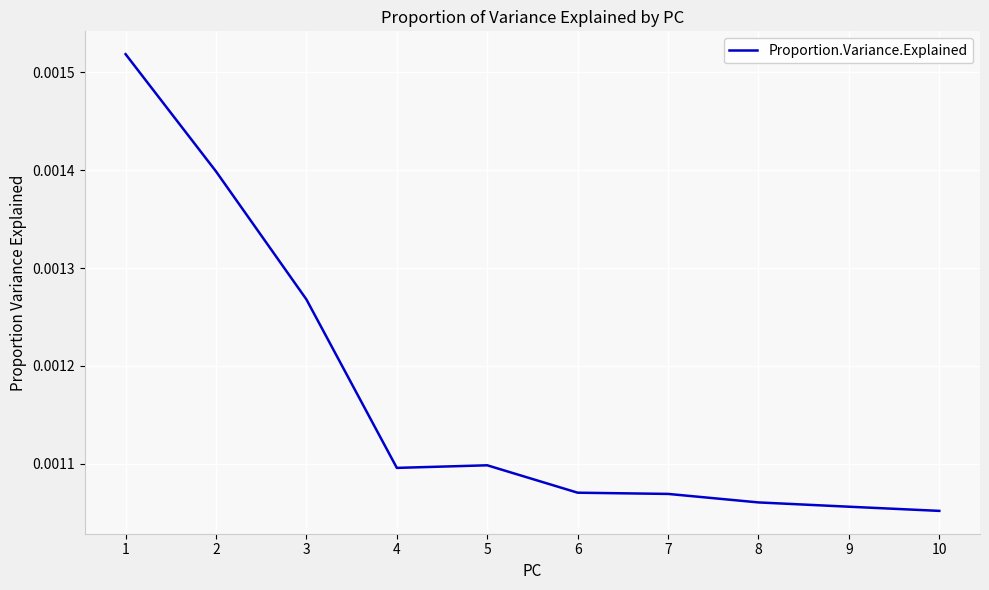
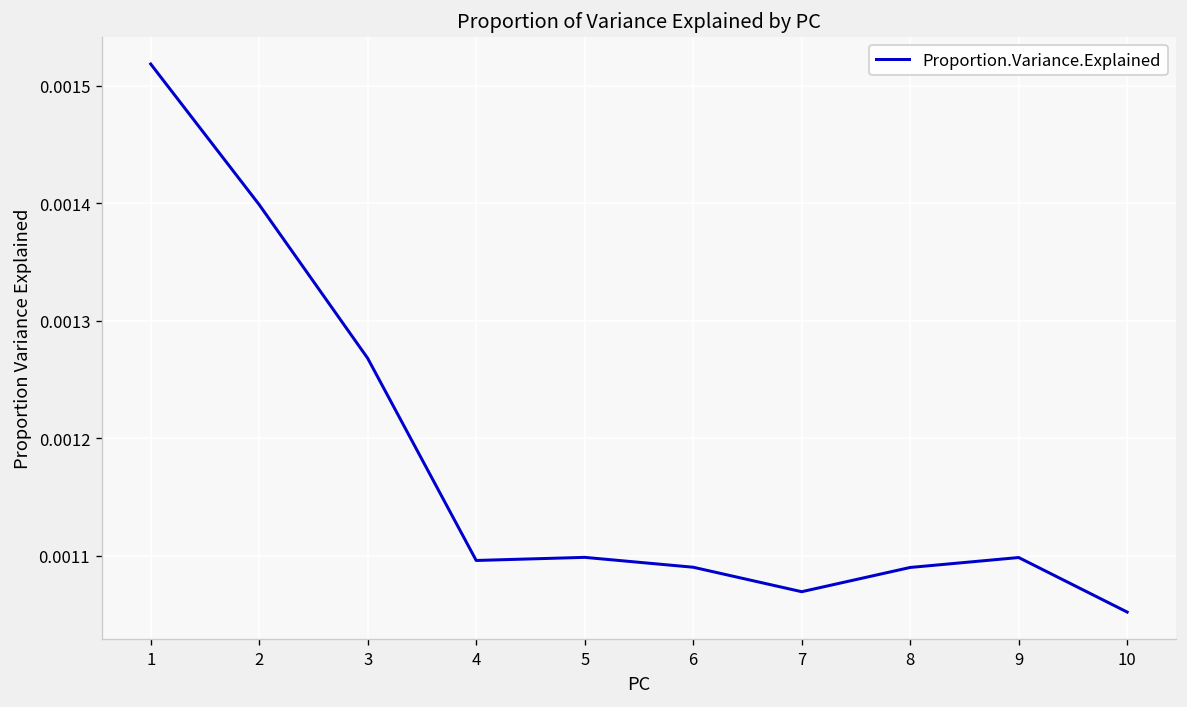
  {
    "1": 0.00152,
    "2": 0.00140,
    "3": 0.00127,
    "4": 0.00110,
    "5": 0.00110,
-   "6": 0.00107,
+   "6": 0.00109,
    "7": 0.00107,
-   "8": 0.00106,
-   "9": 0.00106,
+   "8": 0.00109,
+   "9": 0.00110,
    "10": 0.00105
  }
